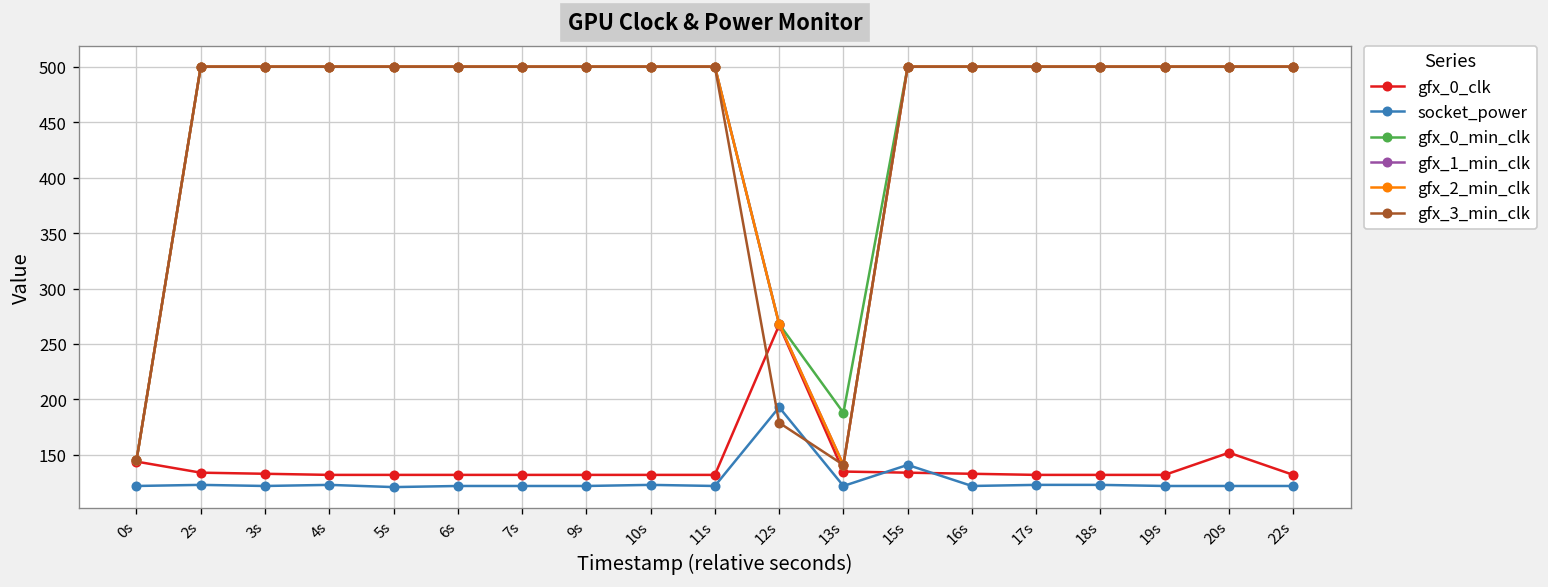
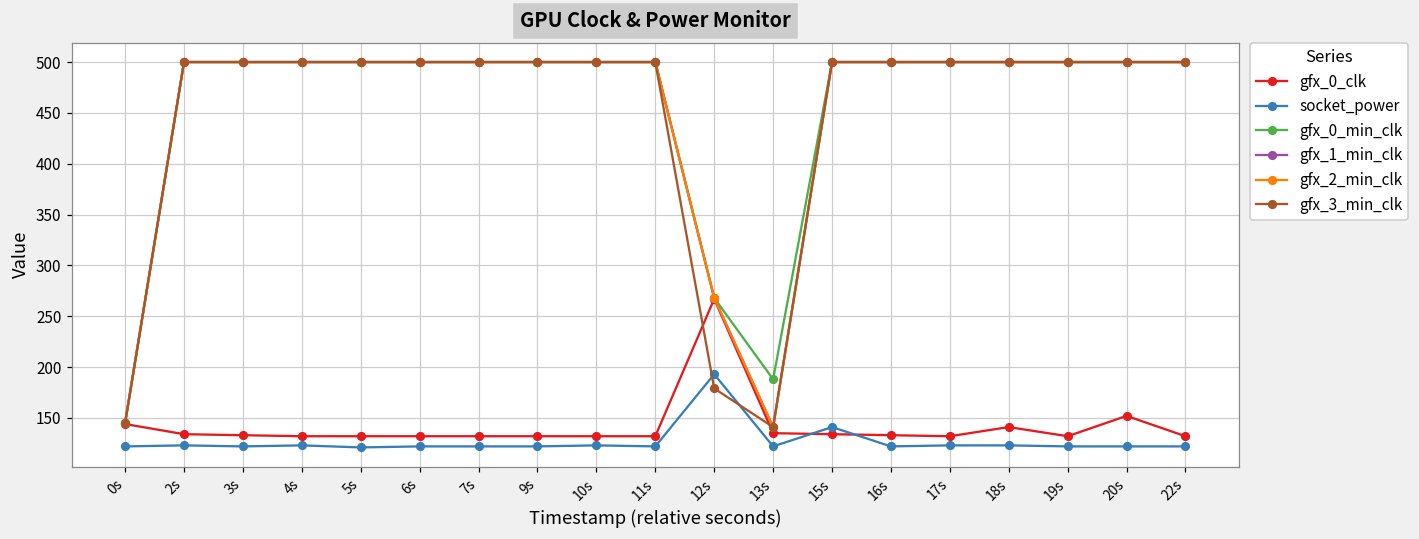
  {
    "gfx_0_clk": {
      "2s": 130,
      "3s": 130,
      "4s": 130,
      "5s": 130,
      "6s": 130,
      "7s": 130,
      "9s": 130,
      "10s": 130,
      "11s": 130,
      "13s": 140,
      "15s": 130,
      "16s": 130,
      "17s": 130,
-     "18s": 130,
+     "18s": 140,
      "19s": 130,
      "20s": 150,
      "22s": 130
    },
    "socket_power": {
      "0s": 120,
      "2s": 120,
      "3s": 120,
      "4s": 120,
      "5s": 120,
      "6s": 120,
      "7s": 120,
      "9s": 120,
      "10s": 120,
      "11s": 120,
      "12s": 190,
      "13s": 120,
      "15s": 140,
      "16s": 120,
      "17s": 120,
      "18s": 120,
      "19s": 120,
      "20s": 120,
      "22s": 120
    },
    "gfx_0_min_clk": {
      "13s": 190
    },
    "gfx_3_min_clk": {
      "12s": 180
    }
  }
